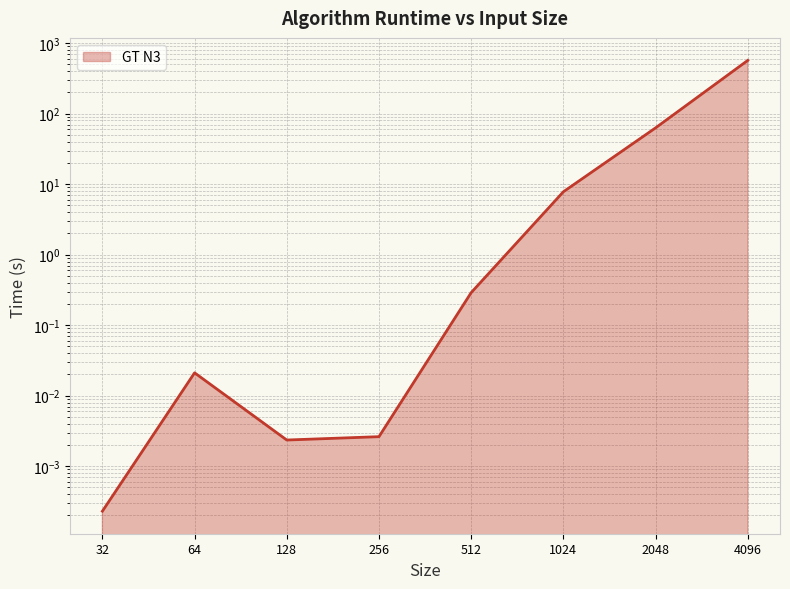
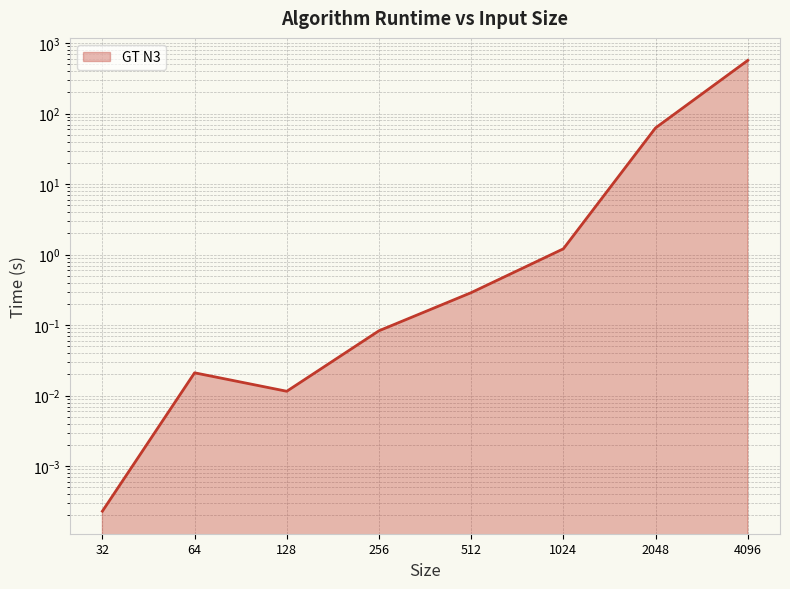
  {
    "32": 0.00023,
    "64": 0.021,
-   "128": 0.0024,
-   "256": 0.0026,
+   "128": 0.012,
+   "256": 0.08,
    "512": 0.29,
-   "1024": 8,
+   "1024": 1.2,
    "2048": 60,
    "4096": 600
  }
